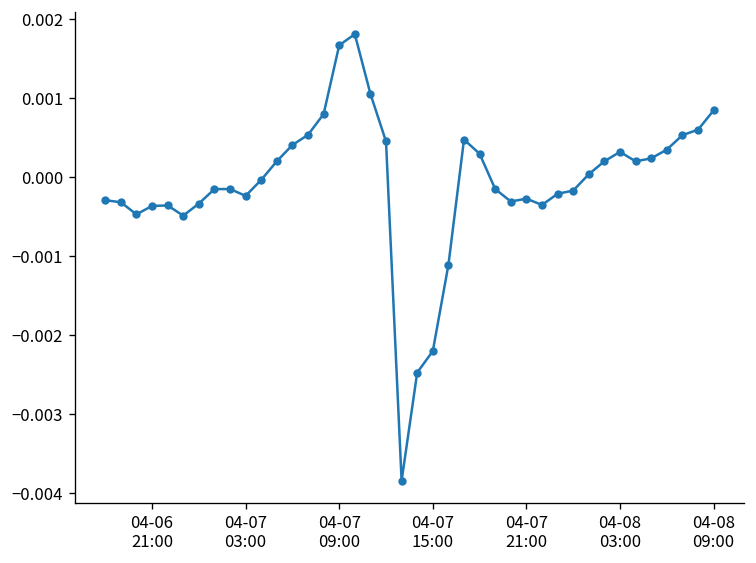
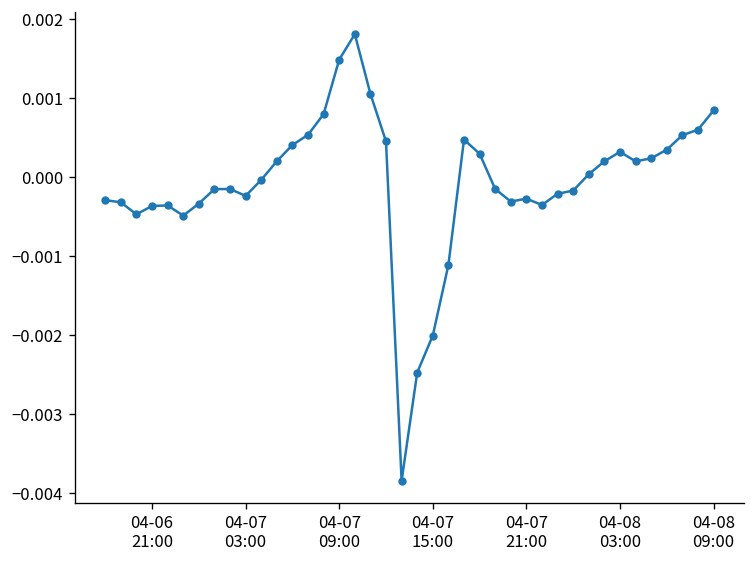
  {
    "04-06 21:00": -0.0004,
    "04-07 03:00": -0.0002,
-   "04-07 09:00": 0.0017,
-   "04-07 15:00": -0.0022,
+   "04-07 09:00": 0.0015,
+   "04-07 15:00": -0.0020,
    "04-07 21:00": -0.0003,
    "04-08 03:00": 0.0003,
    "04-08 09:00": 0.0008
  }
